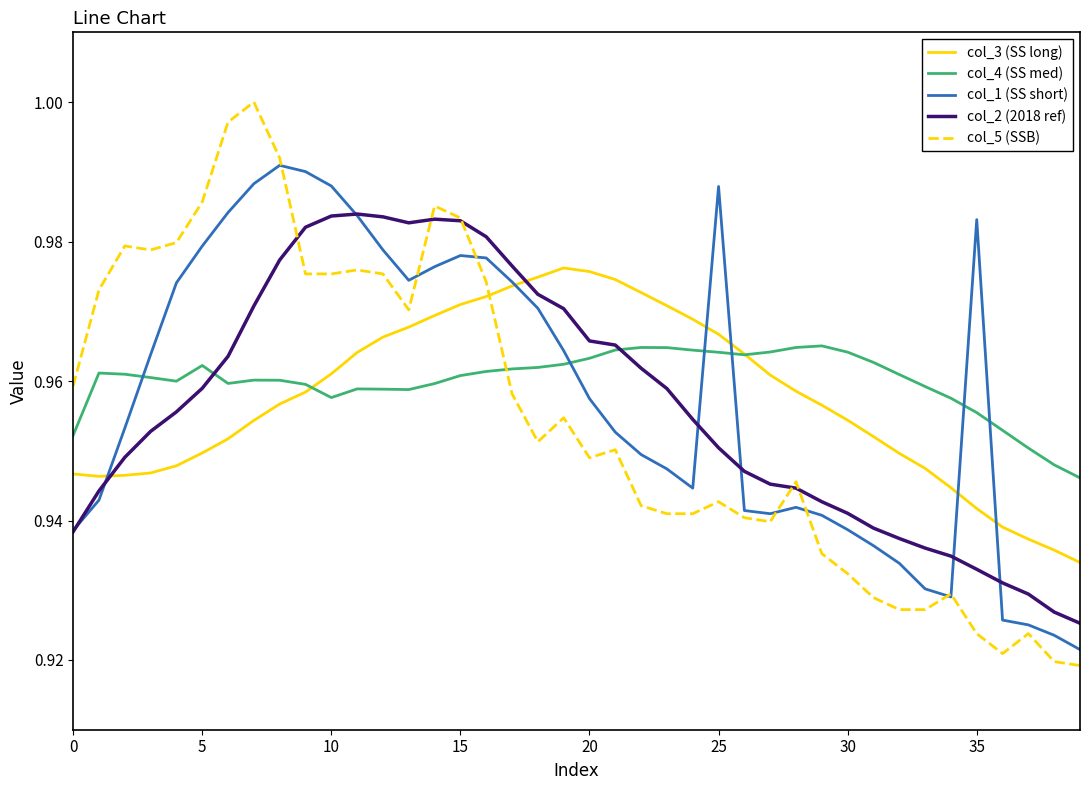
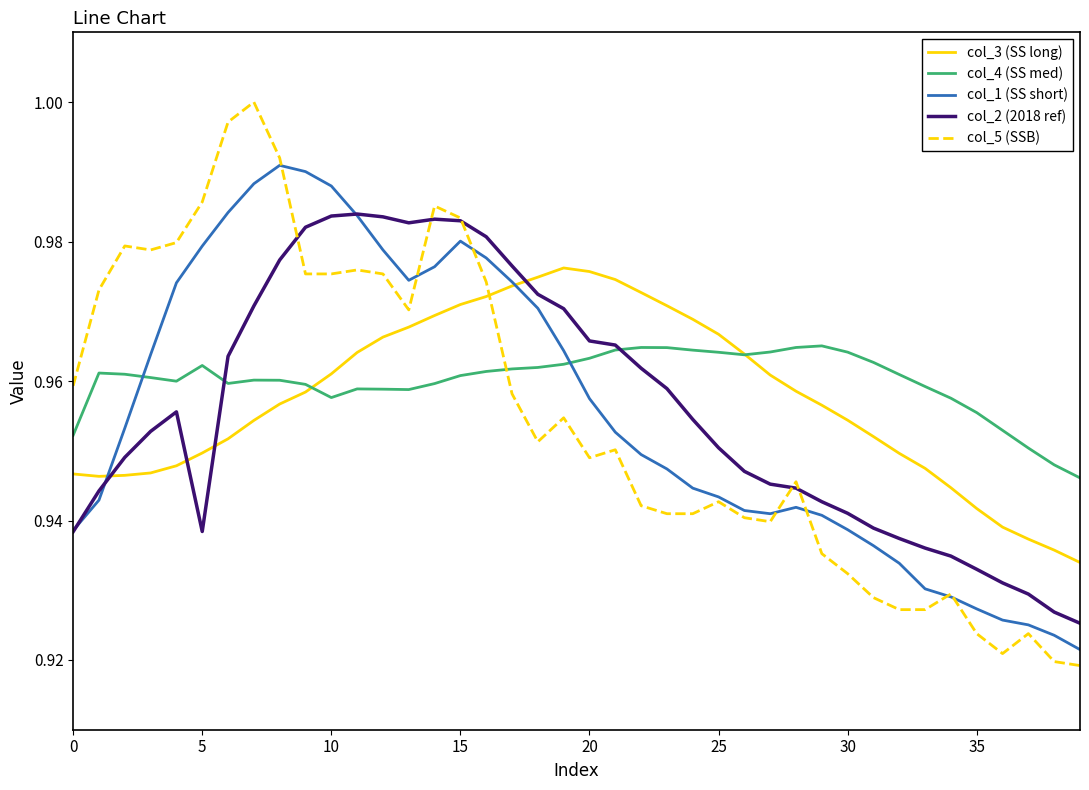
  {
    "col_4 (SS med)": {
      "0": 0.952,
      "5": 0.962,
      "10": 0.958,
      "15": 0.961,
      "20": 0.963,
      "25": 0.964,
      "30": 0.964,
      "35": 0.955
    },
    "col_1 (SS short)": {
      "5": 0.979,
      "10": 0.988,
-     "15": 0.978,
+     "15": 0.980,
      "20": 0.957,
-     "25": 0.988,
+     "25": 0.943,
      "30": 0.939,
-     "35": 0.983
+     "35": 0.927
    },
    "col_2 (2018 ref)": {
-     "5": 0.959,
+     "5": 0.938,
      "10": 0.984,
      "15": 0.983,
      "20": 0.966,
      "25": 0.950,
      "30": 0.941,
      "35": 0.933
    }
  }
